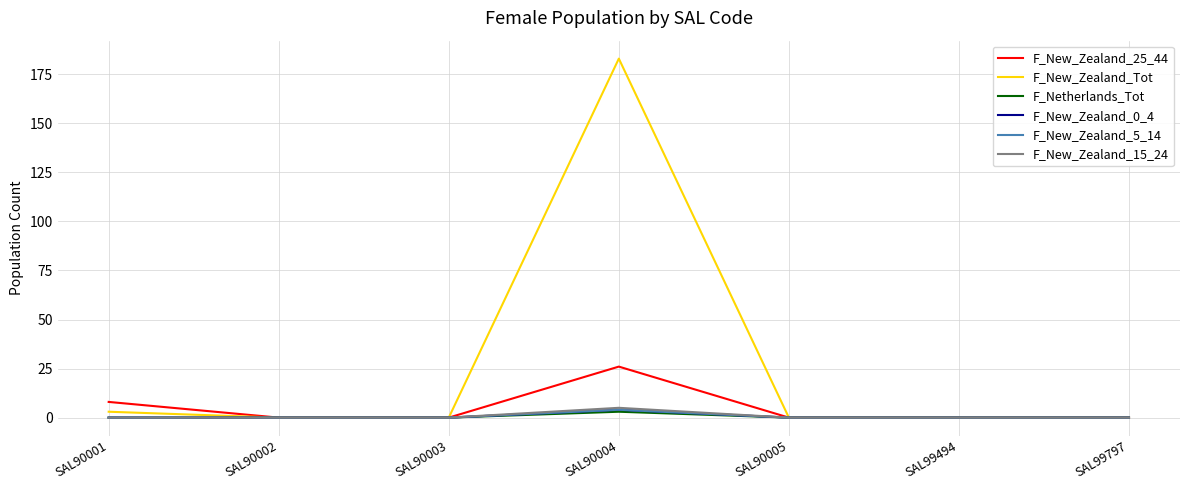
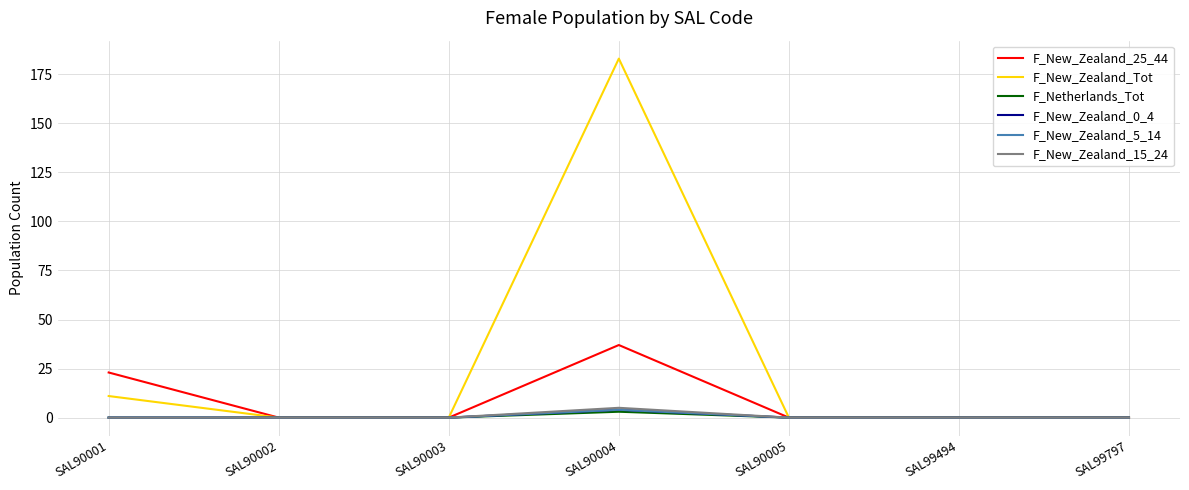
  {
    "F_New_Zealand_25_44": {
-     "SAL90001": 8,
-     "SAL90004": 26
+     "SAL90001": 23,
+     "SAL90004": 37
    },
    "F_New_Zealand_Tot": {
-     "SAL90001": 3,
+     "SAL90001": 11,
      "SAL90004": 183
    }
  }
